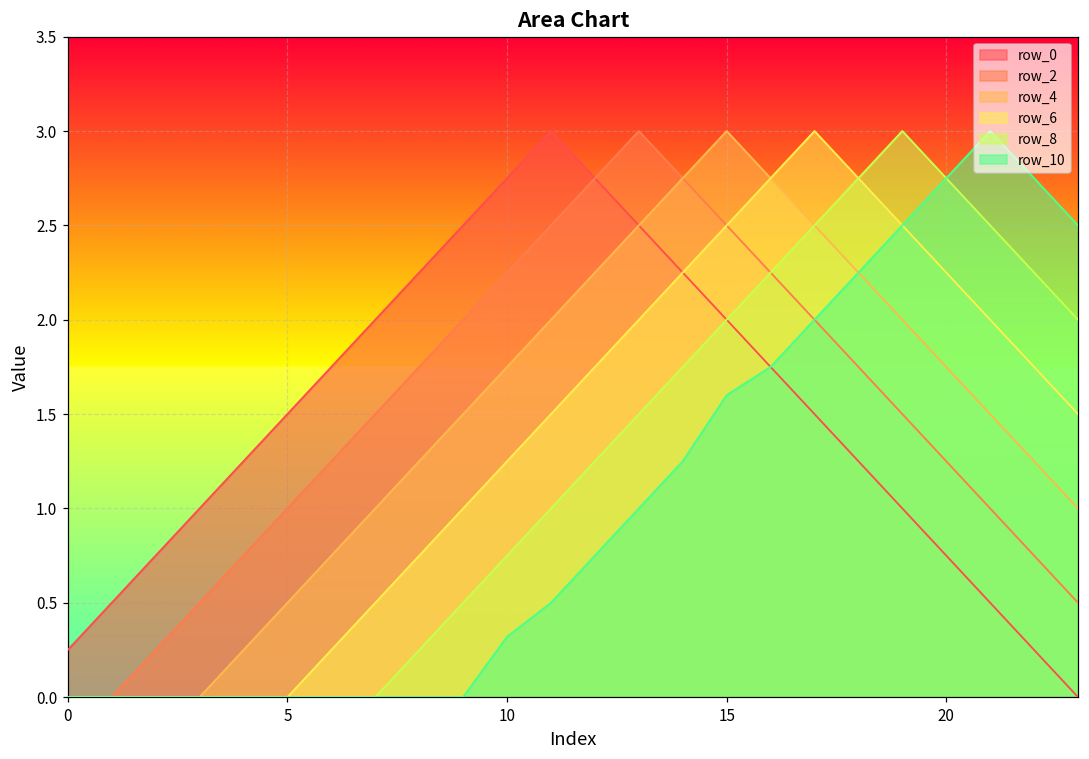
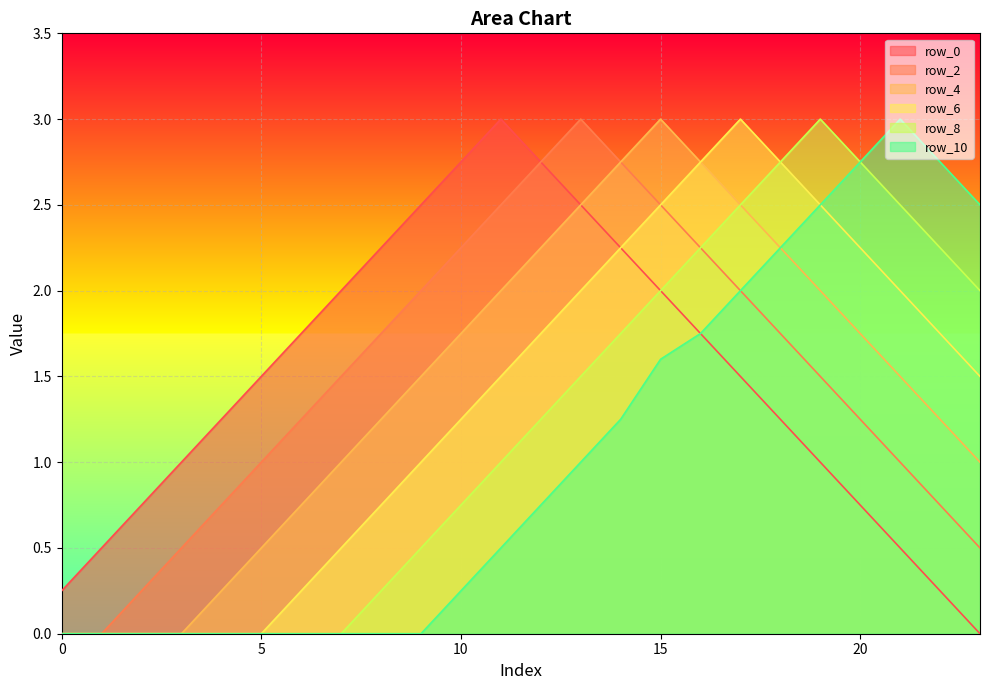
  {
    "row_10": {
-     "10": 0.32,
+     "10": 0.25,
      "15": 1.60
    }
  }
